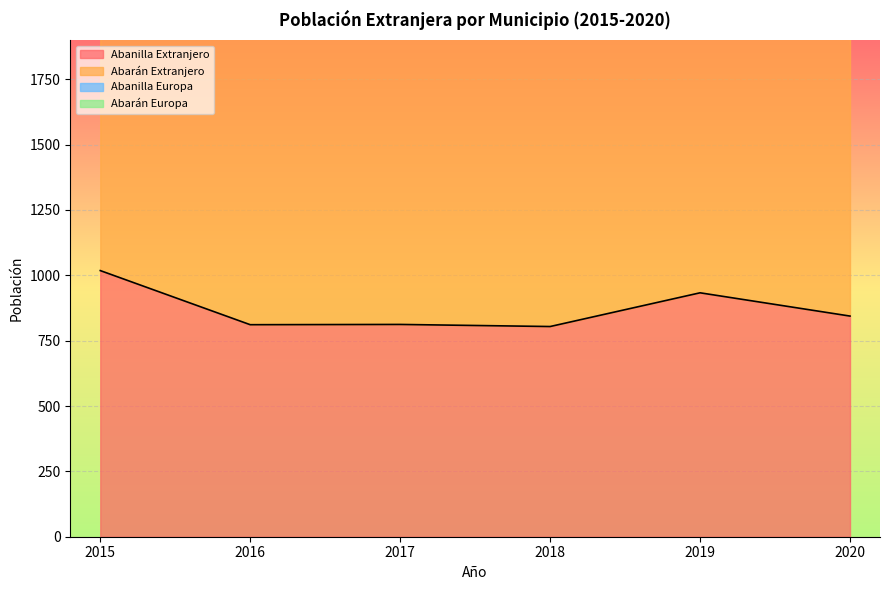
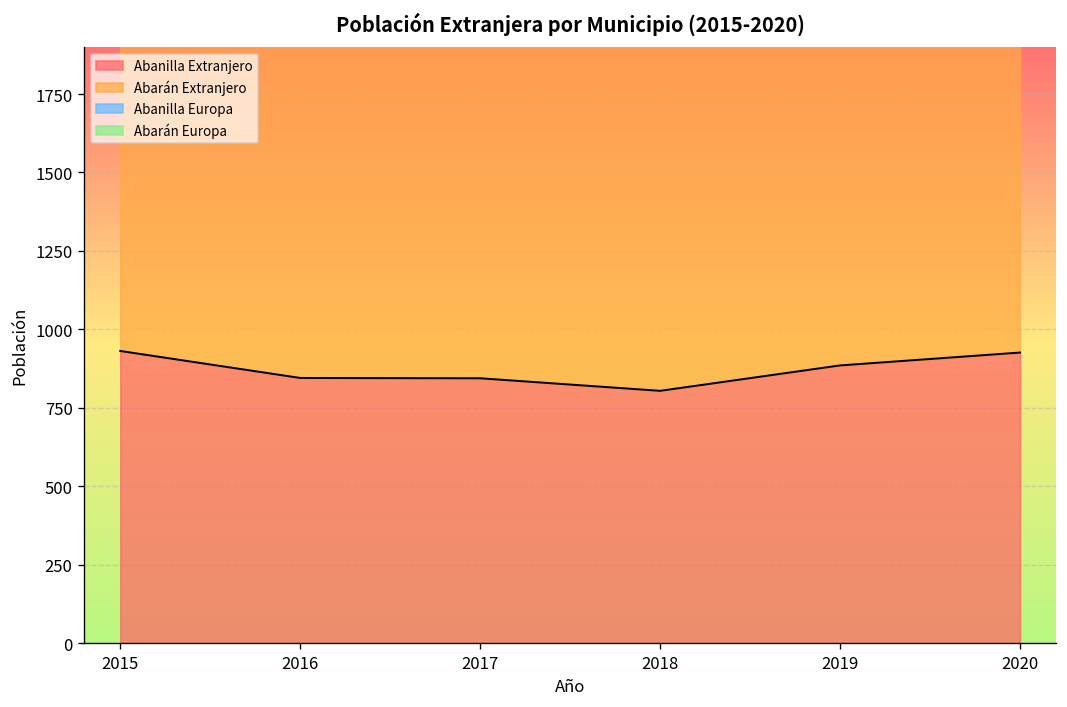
  {
    "Abanilla Extranjero": {
-     "2015": 1020,
-     "2016": 810,
-     "2017": 810,
+     "2015": 930,
+     "2016": 850,
+     "2017": 840,
      "2018": 800,
-     "2019": 930,
-     "2020": 840
+     "2019": 890,
+     "2020": 930
    }
  }
